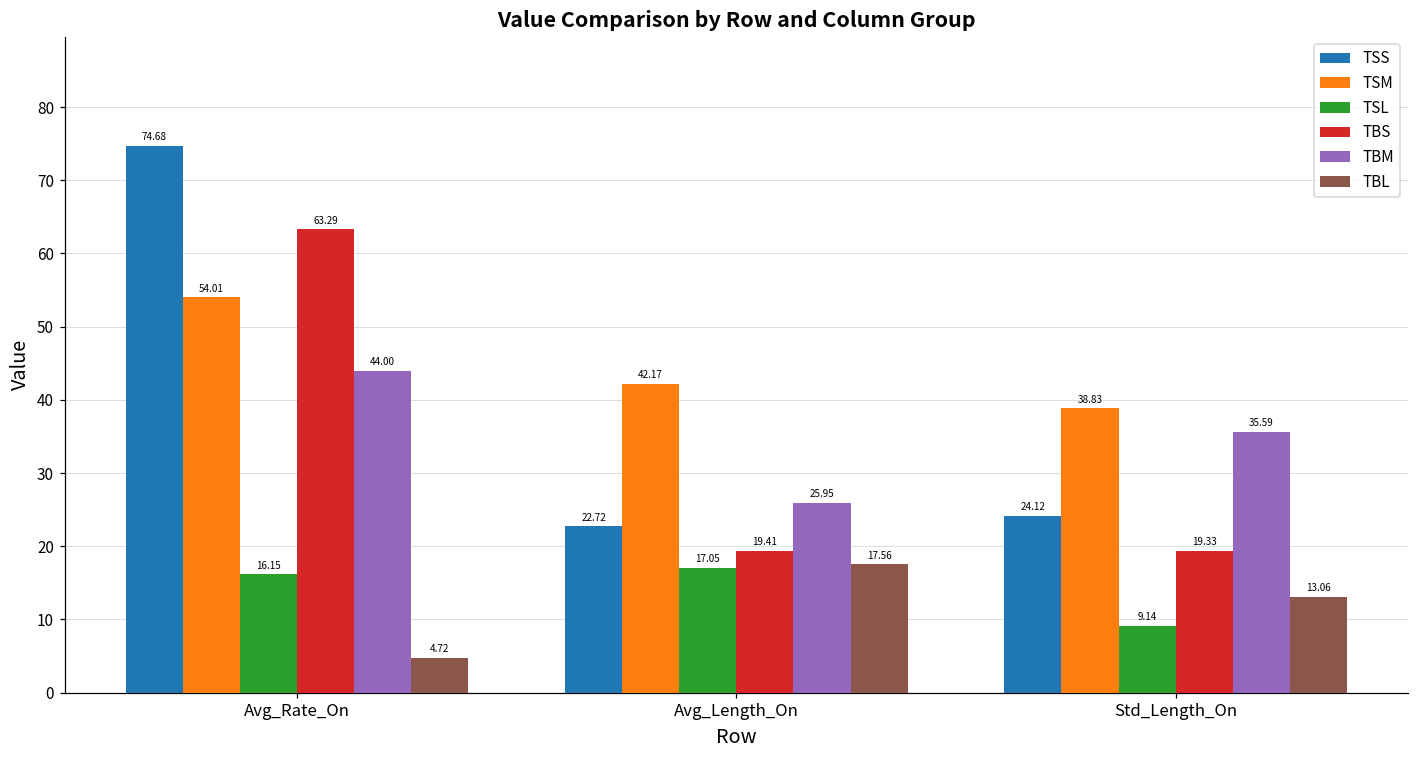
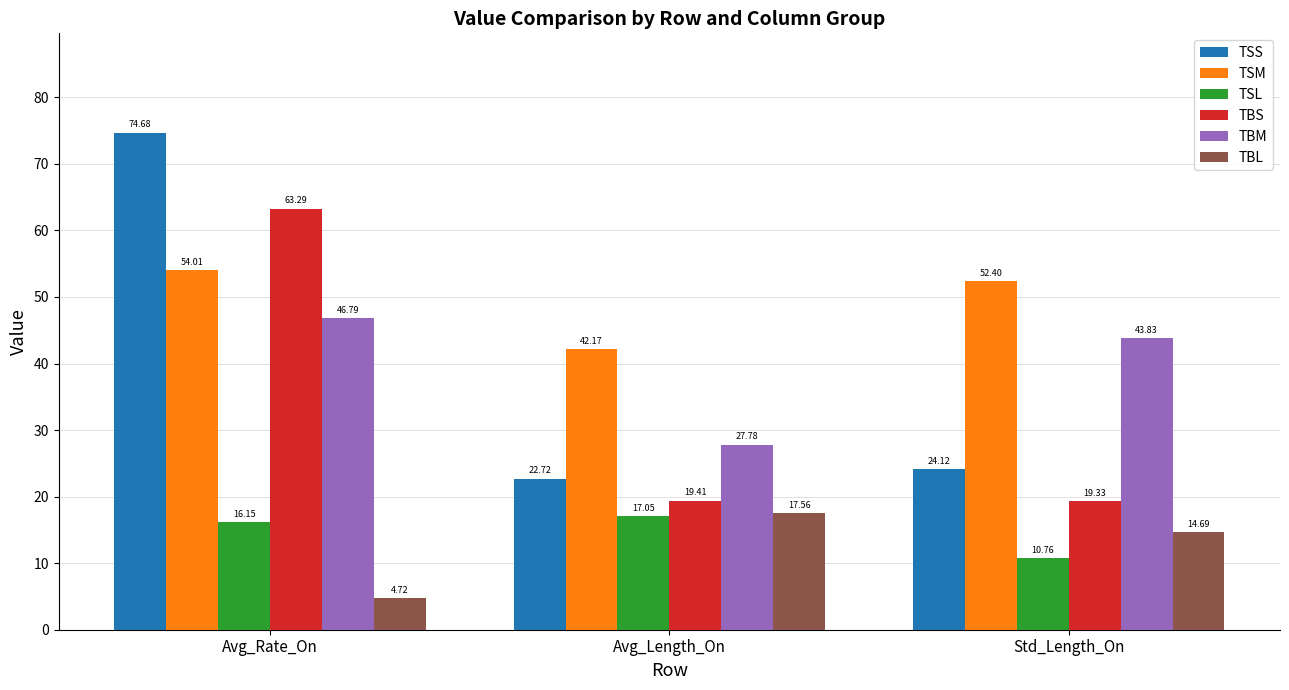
  {
    "TSS": {
      "Avg_Rate_On": 74.68,
      "Avg_Length_On": 22.72,
      "Std_Length_On": 24.12
    },
    "TSM": {
      "Avg_Rate_On": 54.01,
      "Avg_Length_On": 42.17,
-     "Std_Length_On": 38.83
+     "Std_Length_On": 52.40
    },
    "TSL": {
      "Avg_Rate_On": 16.15,
      "Avg_Length_On": 17.05,
-     "Std_Length_On": 9.14
+     "Std_Length_On": 10.76
    },
    "TBS": {
      "Avg_Rate_On": 63.29,
      "Avg_Length_On": 19.41,
      "Std_Length_On": 19.33
    },
    "TBM": {
-     "Avg_Rate_On": 44.00,
-     "Avg_Length_On": 25.95,
-     "Std_Length_On": 35.59
+     "Avg_Rate_On": 46.79,
+     "Avg_Length_On": 27.78,
+     "Std_Length_On": 43.83
    },
    "TBL": {
      "Avg_Rate_On": 4.72,
      "Avg_Length_On": 17.56,
-     "Std_Length_On": 13.06
+     "Std_Length_On": 14.69
    }
  }
